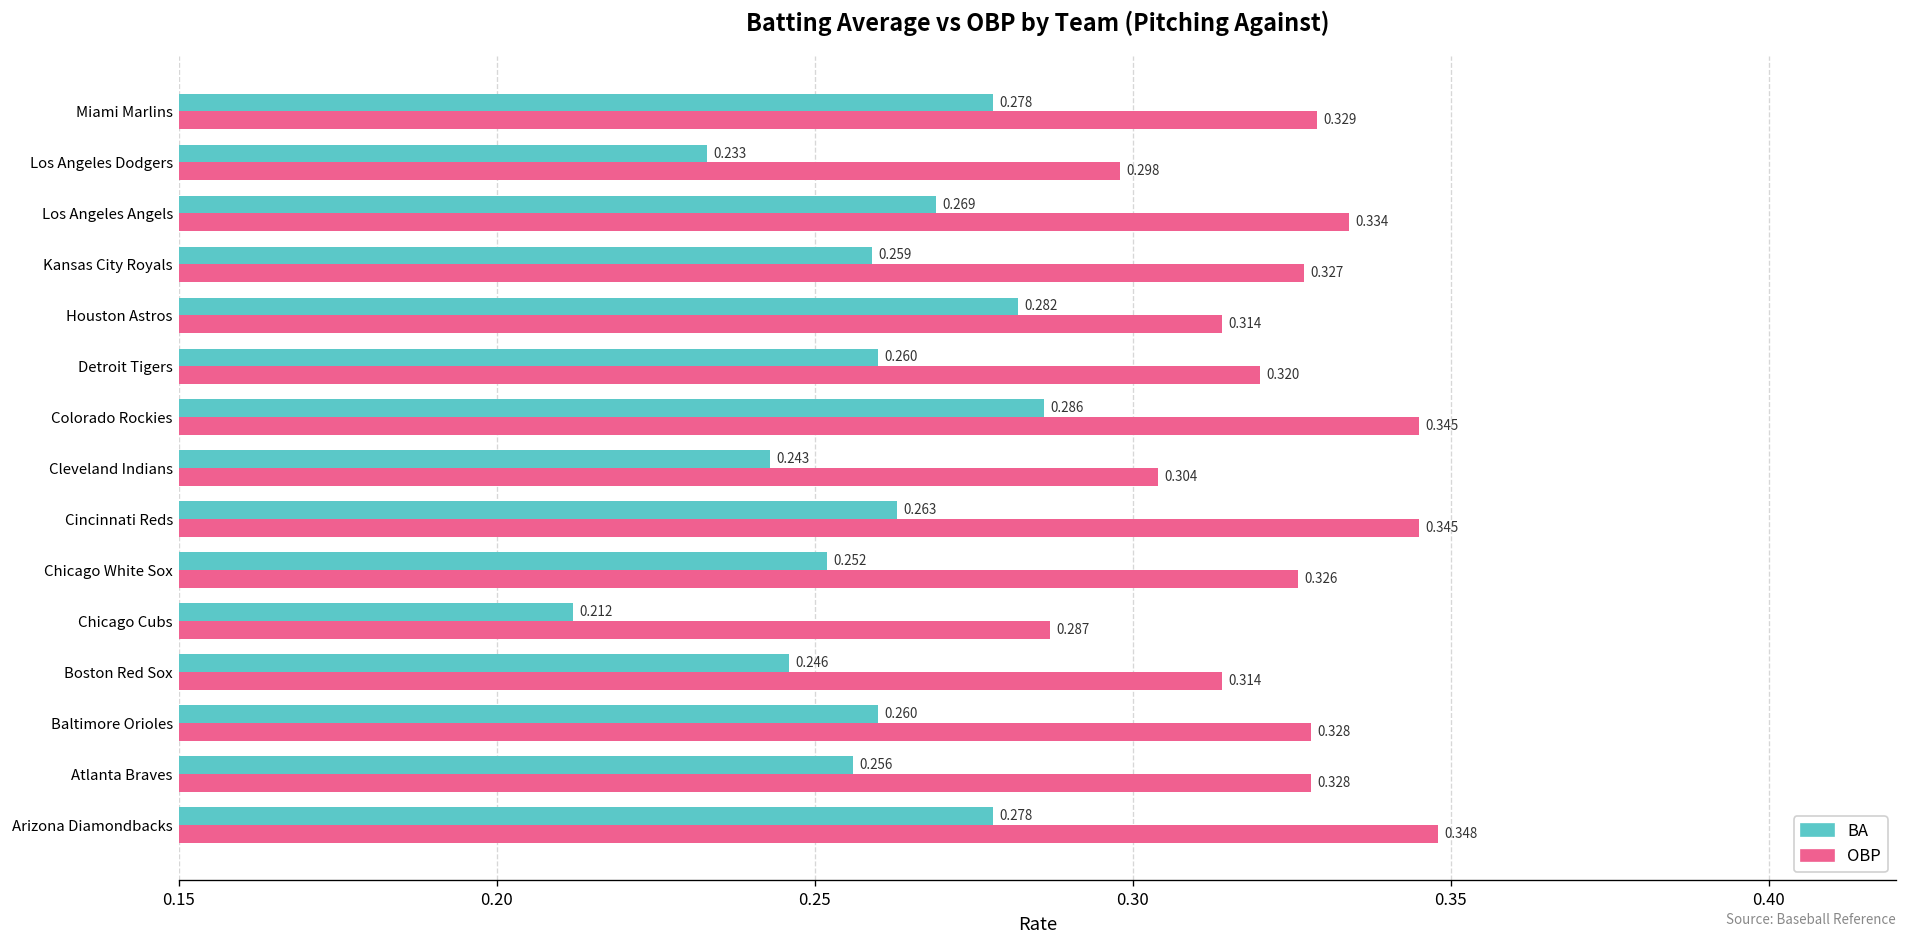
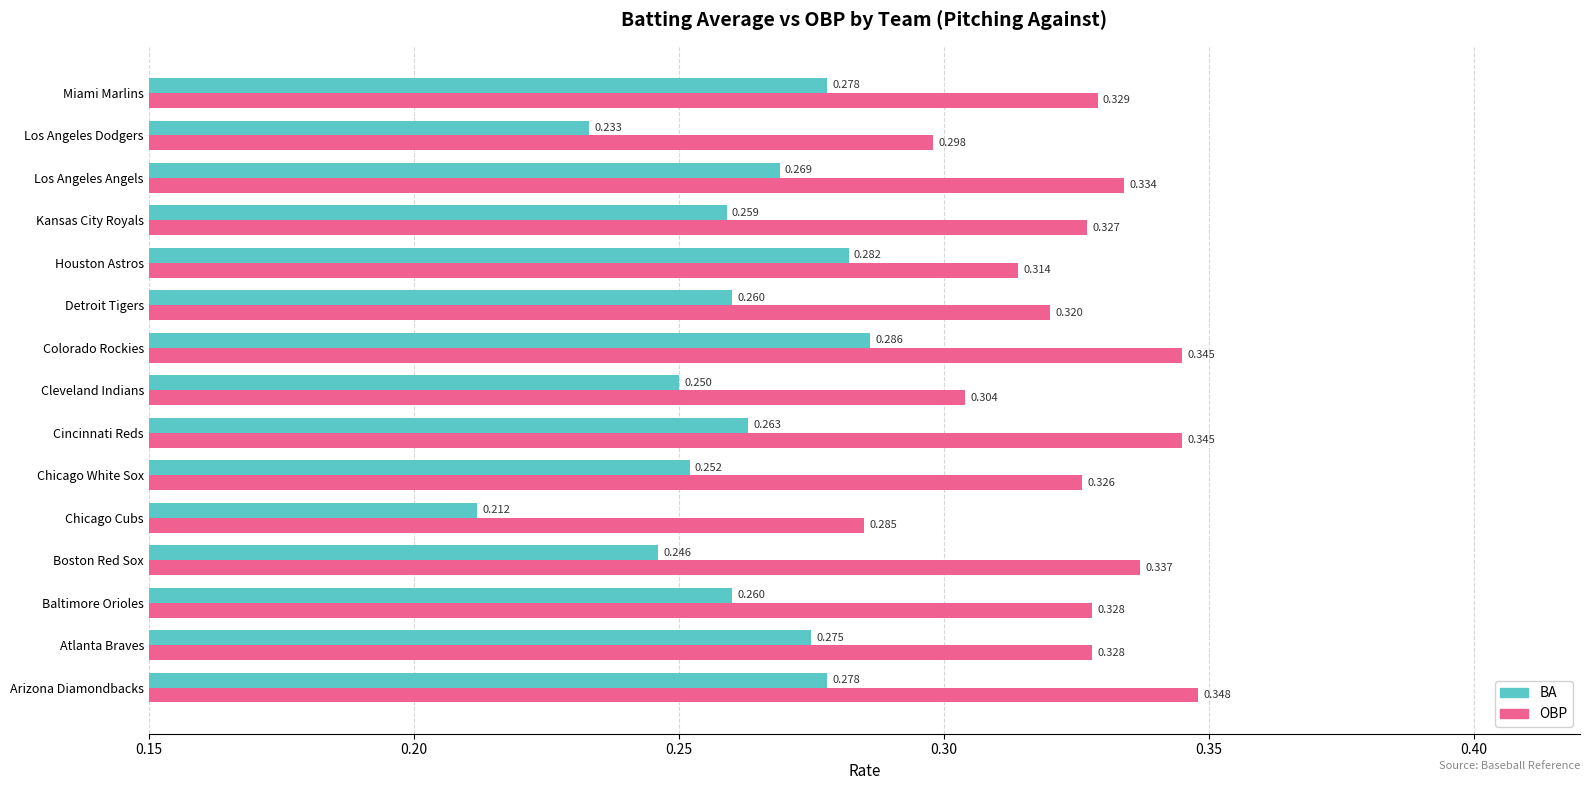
  {
    "BA": {
      "Miami Marlins": 0.278,
      "Los Angeles Dodgers": 0.233,
      "Los Angeles Angels": 0.269,
      "Kansas City Royals": 0.259,
      "Houston Astros": 0.282,
      "Detroit Tigers": 0.260,
      "Colorado Rockies": 0.286,
-     "Cleveland Indians": 0.243,
+     "Cleveland Indians": 0.250,
      "Cincinnati Reds": 0.263,
      "Chicago White Sox": 0.252,
      "Chicago Cubs": 0.212,
      "Boston Red Sox": 0.246,
      "Baltimore Orioles": 0.260,
-     "Atlanta Braves": 0.256,
+     "Atlanta Braves": 0.275,
      "Arizona Diamondbacks": 0.278
    },
    "OBP": {
      "Miami Marlins": 0.329,
      "Los Angeles Dodgers": 0.298,
      "Los Angeles Angels": 0.334,
      "Kansas City Royals": 0.327,
      "Houston Astros": 0.314,
      "Detroit Tigers": 0.320,
      "Colorado Rockies": 0.345,
      "Cleveland Indians": 0.304,
      "Cincinnati Reds": 0.345,
      "Chicago White Sox": 0.326,
-     "Chicago Cubs": 0.287,
-     "Boston Red Sox": 0.314,
+     "Chicago Cubs": 0.285,
+     "Boston Red Sox": 0.337,
      "Baltimore Orioles": 0.328,
      "Atlanta Braves": 0.328,
      "Arizona Diamondbacks": 0.348
    }
  }
